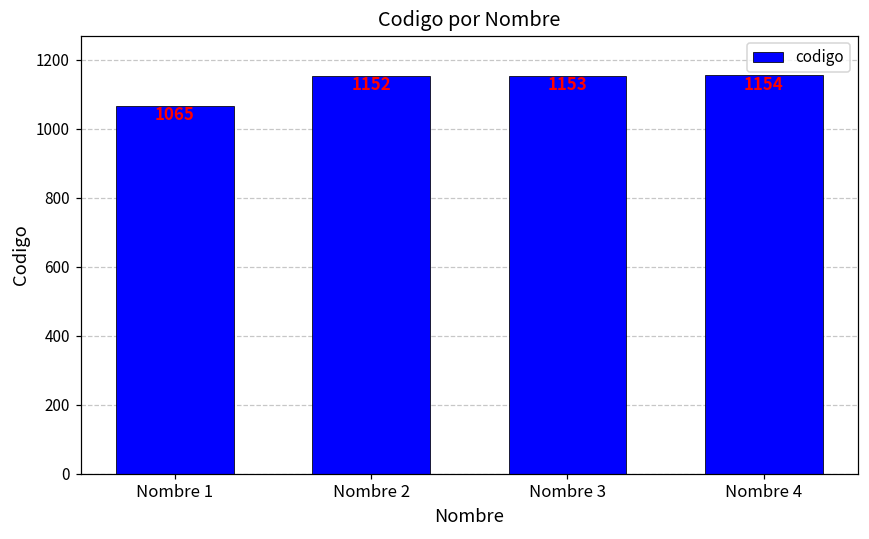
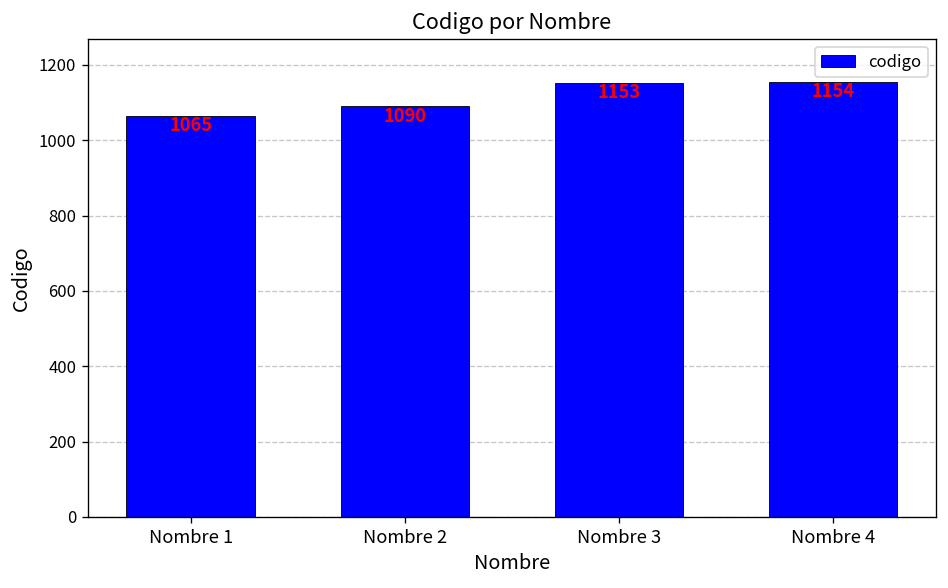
  {
    "Nombre 1": 1065,
-   "Nombre 2": 1152,
+   "Nombre 2": 1090,
    "Nombre 3": 1153,
    "Nombre 4": 1154
  }
